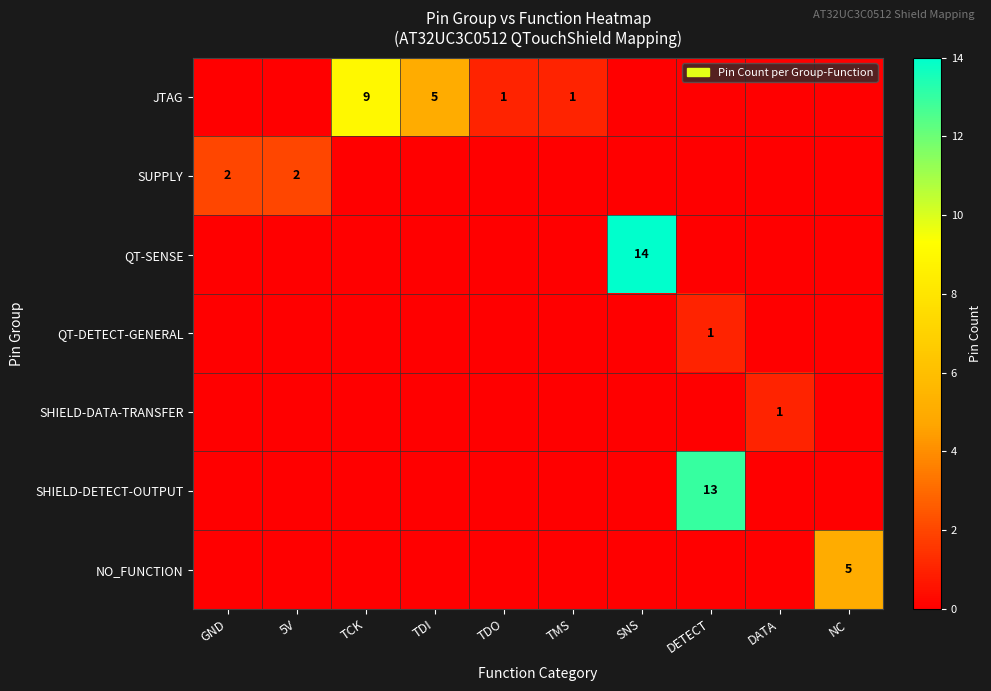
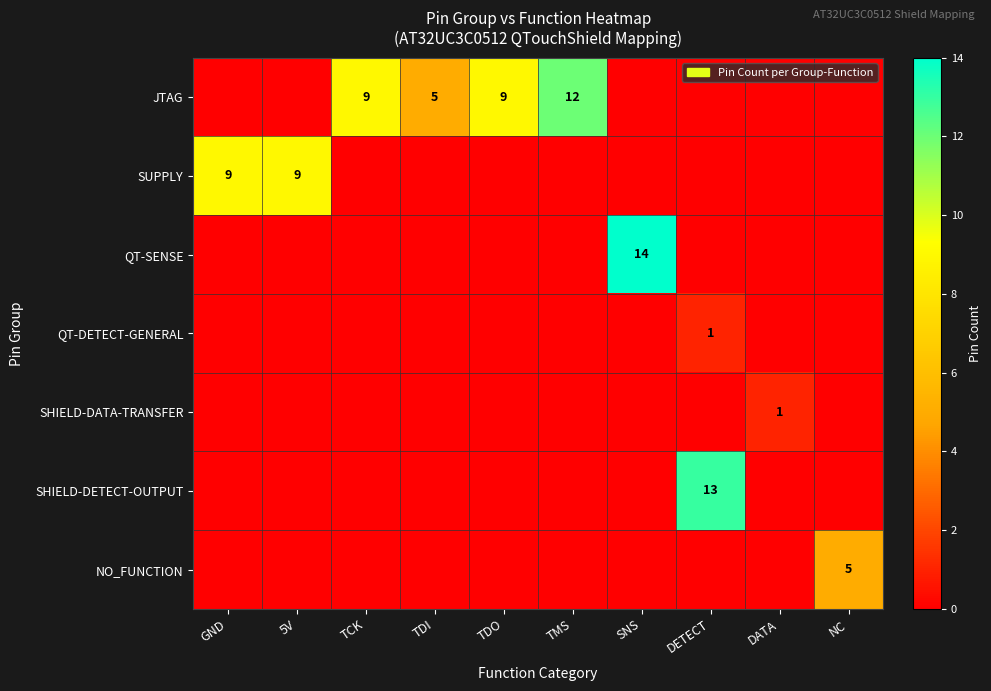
  {
    "JTAG": {
      "TCK": 9,
      "TDI": 5,
-     "TDO": 1,
-     "TMS": 1
+     "TDO": 9,
+     "TMS": 12
    },
    "SUPPLY": {
-     "GND": 2,
-     "5V": 2
+     "GND": 9,
+     "5V": 9
    },
    "QT-SENSE": {
      "SNS": 14
    },
    "QT-DETECT-GENERAL": {
      "DETECT": 1
    },
    "SHIELD-DATA-TRANSFER": {
      "DATA": 1
    },
    "SHIELD-DETECT-OUTPUT": {
      "DETECT": 13
    },
    "NO_FUNCTION": {
      "NC": 5
    }
  }
